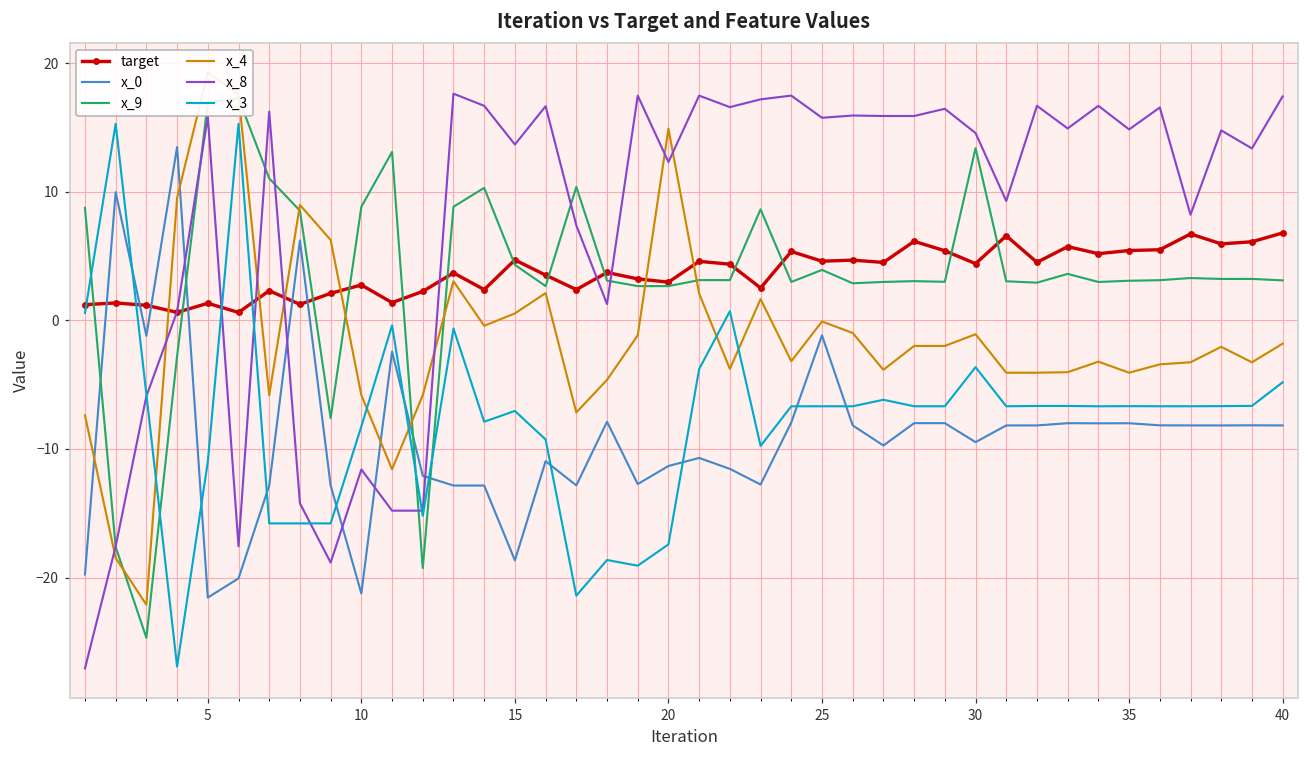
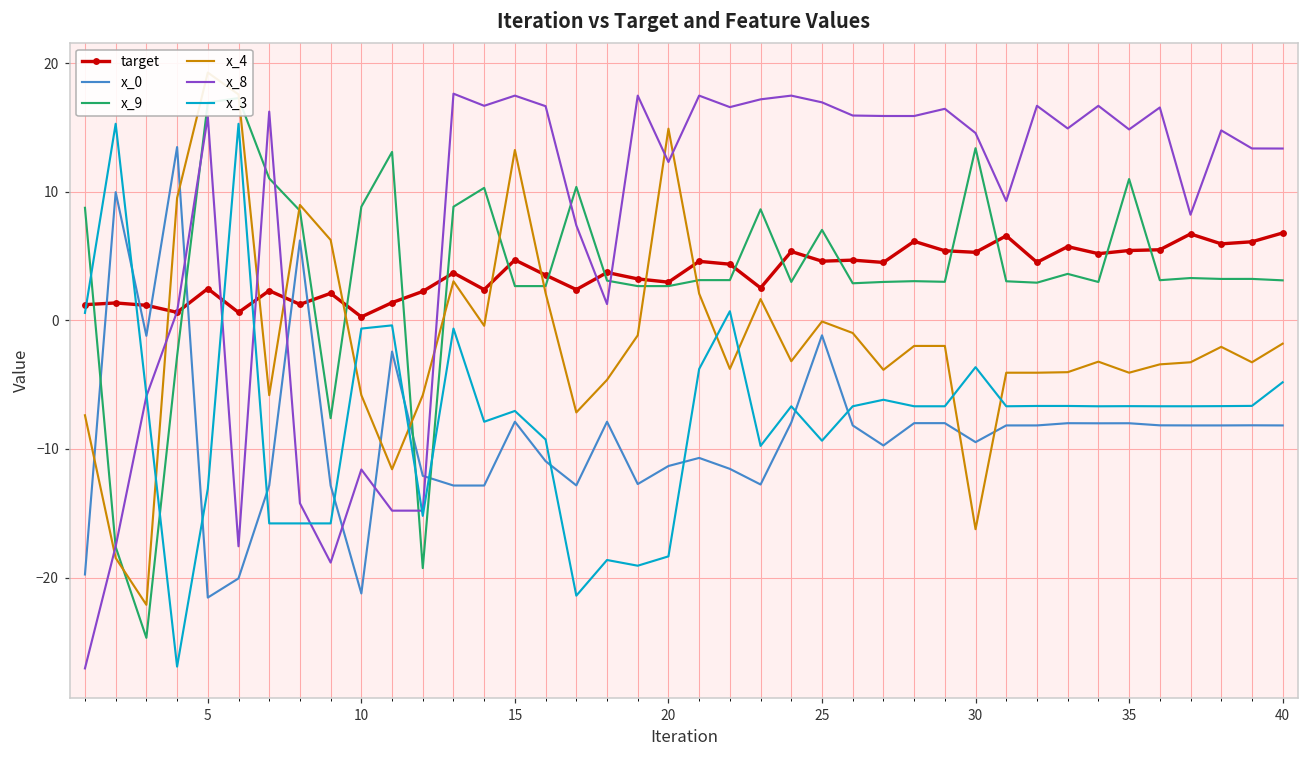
  {
    "target": {
-     "5": 1.3,
-     "10": 2.7,
+     "5": 2.5,
+     "10": 0.3,
      "15": 4.7,
      "20": 3.0,
      "25": 4.6,
-     "30": 4.4,
+     "30": 5.3,
      "35": 5.4,
      "40": 6.8
    },
    "x_0": {
      "5": -21.6,
      "10": -21.2,
-     "15": -18.7,
+     "15": -7.9,
      "20": -11.3,
      "25": -1.2,
      "30": -9.5,
      "35": -8.0,
      "40": -8.2
    },
    "x_9": {
      "10": 8.8,
-     "15": 4.3,
+     "15": 2.7,
      "20": 2.7,
-     "25": 3.9,
+     "25": 7.0,
      "30": 13.4,
-     "35": 3.1,
+     "35": 11.0,
      "40": 3.1
    },
    "x_4": {
      "10": -5.8,
-     "15": 0.5,
+     "15": 13.2,
      "20": 14.9,
      "25": -0.1,
-     "30": -1.1,
+     "30": -16.2,
      "35": -4.1,
      "40": -1.8
    },
    "x_8": {
      "10": -11.6,
-     "15": 13.7,
+     "15": 17.5,
      "20": 12.3,
-     "25": 15.7,
+     "25": 16.9,
      "30": 14.6,
      "35": 14.8,
-     "40": 17.4
+     "40": 13.4
    },
    "x_3": {
-     "5": -11.0,
-     "10": -8.2,
+     "5": -13.1,
+     "10": -0.6,
      "15": -7.0,
-     "20": -17.4,
-     "25": -6.7,
+     "20": -18.4,
+     "25": -9.4,
      "30": -3.6,
      "35": -6.7,
      "40": -4.8
    }
  }
